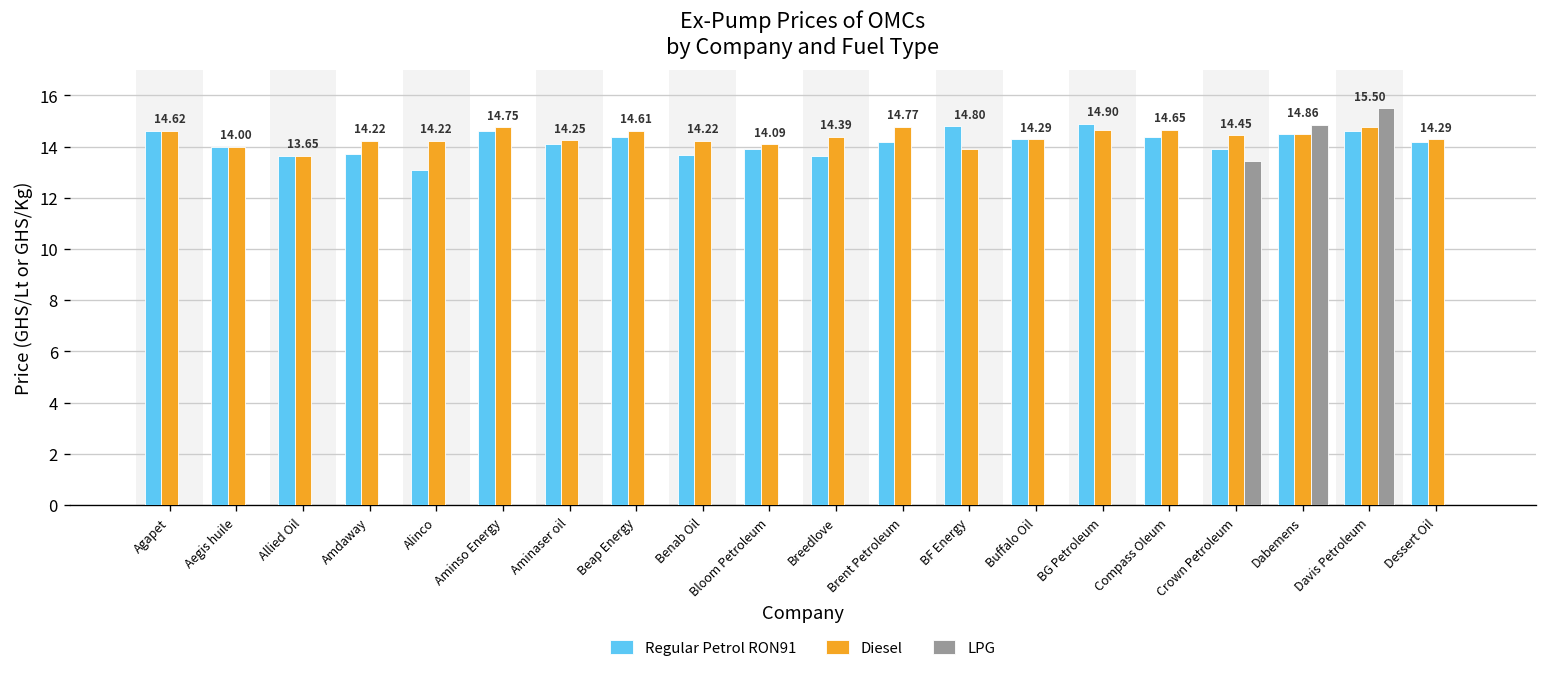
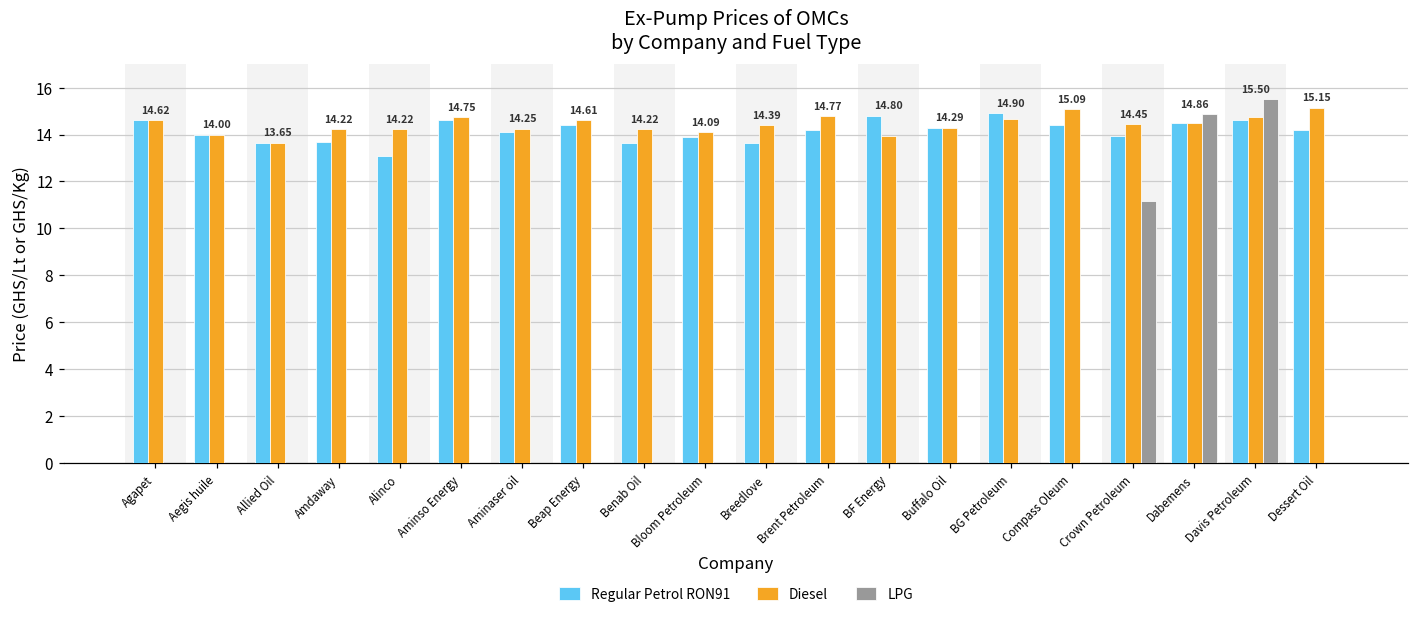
  {
    "Regular Petrol RON91": {
      "Agapet": 14.62,
      "Aegis huile": 14.00,
      "Allied Oil": 13.65,
      "BF Energy": 14.80,
      "Buffalo Oil": 14.29,
      "BG Petroleum": 14.90
    },
    "Diesel": {
      "Aegis huile": 14.00,
      "Allied Oil": 13.65,
      "Amdaway": 14.22,
      "Alinco": 14.22,
      "Aminso Energy": 14.75,
      "Aminaser oil": 14.25,
      "Beap Energy": 14.61,
      "Benab Oil": 14.22,
      "Bloom Petroleum": 14.09,
      "Breedlove": 14.39,
      "Brent Petroleum": 14.77,
      "Buffalo Oil": 14.29,
-     "Compass Oleum": 14.65,
+     "Compass Oleum": 15.09,
      "Crown Petroleum": 14.45,
-     "Dessert Oil": 14.29
+     "Dessert Oil": 15.15
    },
    "LPG": {
      "Agapet": 0.0,
      "Aegis huile": 0.0,
      "Allied Oil": 0.0,
      "Amdaway": 0.0,
      "Alinco": 0.0,
      "Aminso Energy": 0.0,
      "Aminaser oil": 0.0,
      "Beap Energy": 0.0,
      "Benab Oil": 0.0,
      "Bloom Petroleum": 0.0,
      "Breedlove": 0.0,
      "Brent Petroleum": 0.0,
      "BF Energy": 0.0,
      "Buffalo Oil": 0.0,
      "BG Petroleum": 0.0,
      "Compass Oleum": 0.0,
-     "Crown Petroleum": 13.4,
+     "Crown Petroleum": 11.2,
      "Dessert Oil": 0.0
    }
  }
